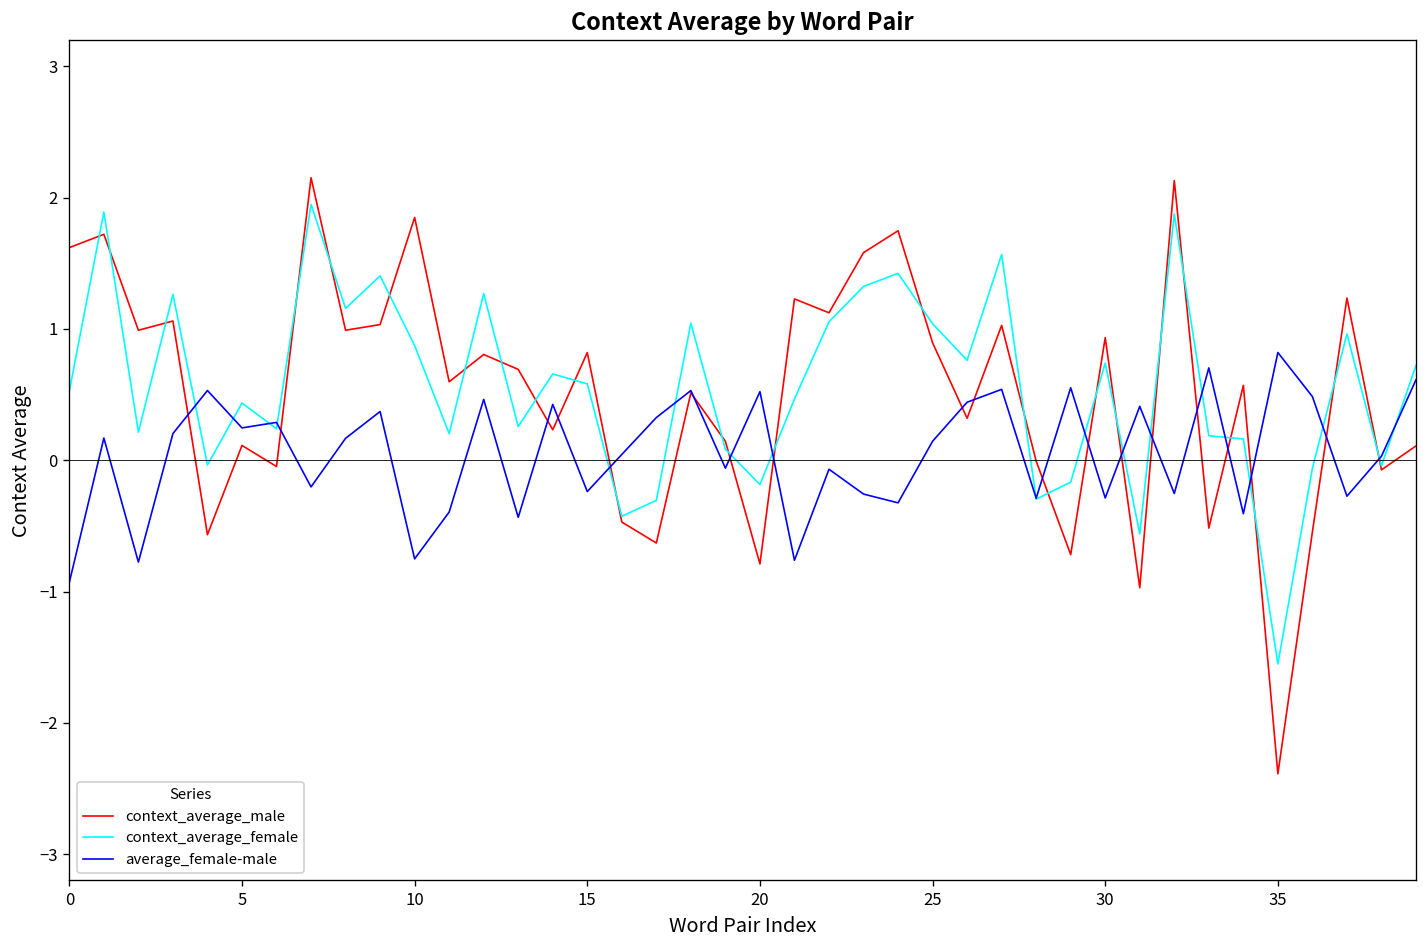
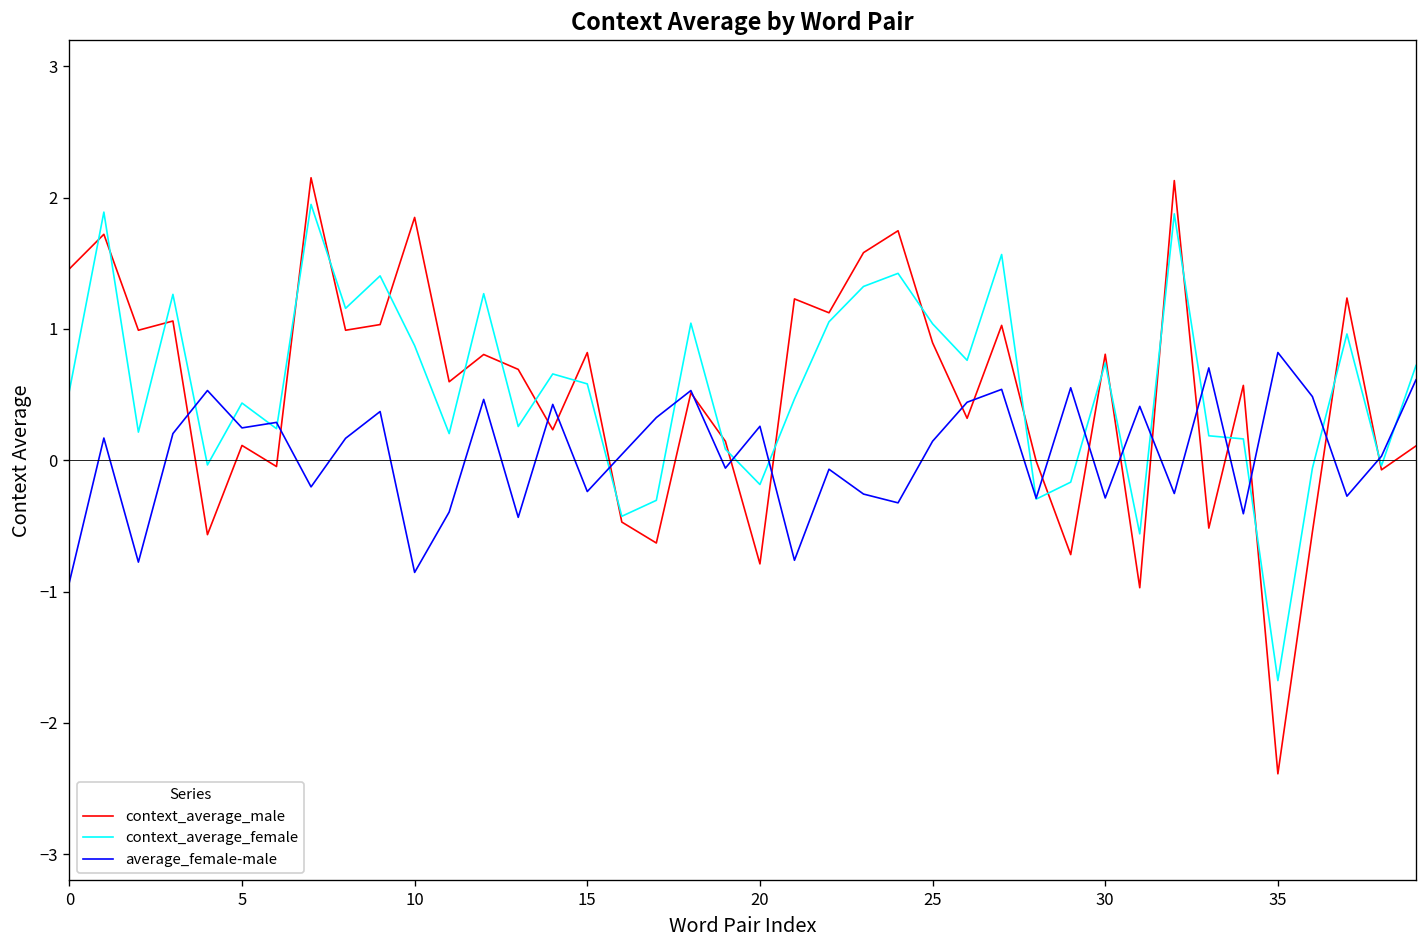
  {
    "context_average_male": {
-     "0": 1.62,
+     "0": 1.46,
      "5": 0.11,
      "10": 1.85,
      "15": 0.82,
      "20": -0.79,
      "25": 0.89,
-     "30": 0.93,
+     "30": 0.81,
      "35": -2.39
    },
    "context_average_female": {
      "0": 0.53,
      "5": 0.44,
      "10": 0.87,
      "15": 0.58,
      "20": -0.19,
      "25": 1.04,
      "30": 0.74,
-     "35": -1.55
+     "35": -1.68
    },
    "average_female-male": {
      "0": -0.93,
      "5": 0.25,
-     "10": -0.75,
+     "10": -0.85,
      "15": -0.24,
-     "20": 0.52,
+     "20": 0.26,
      "25": 0.14,
      "30": -0.29,
      "35": 0.82
    }
  }
